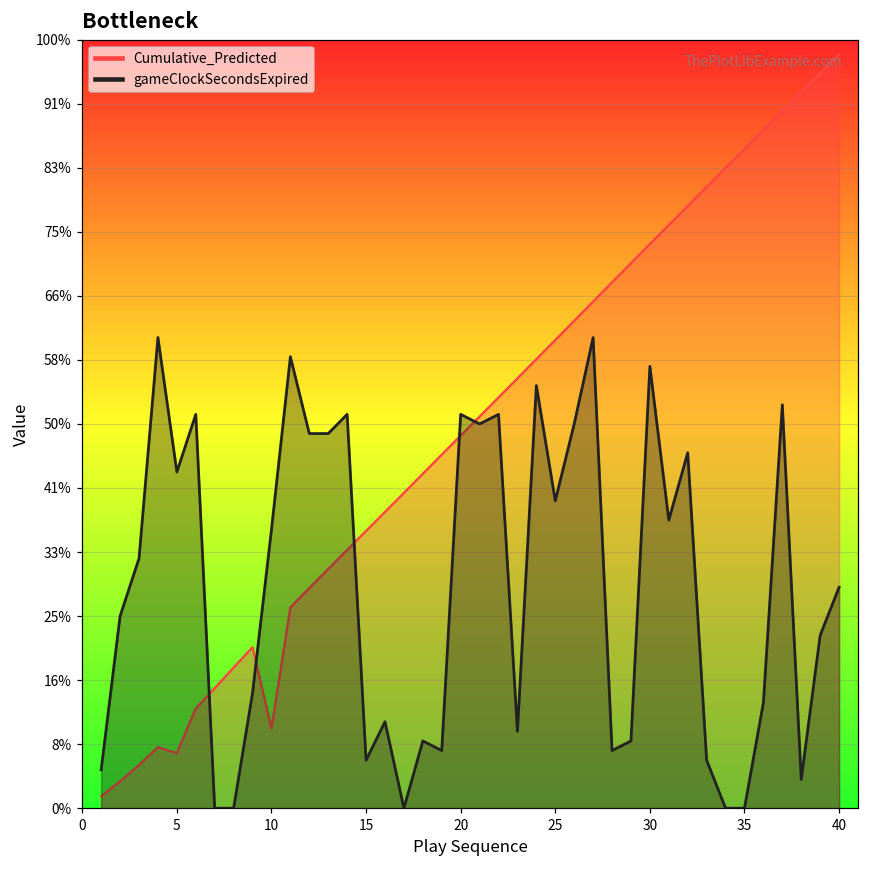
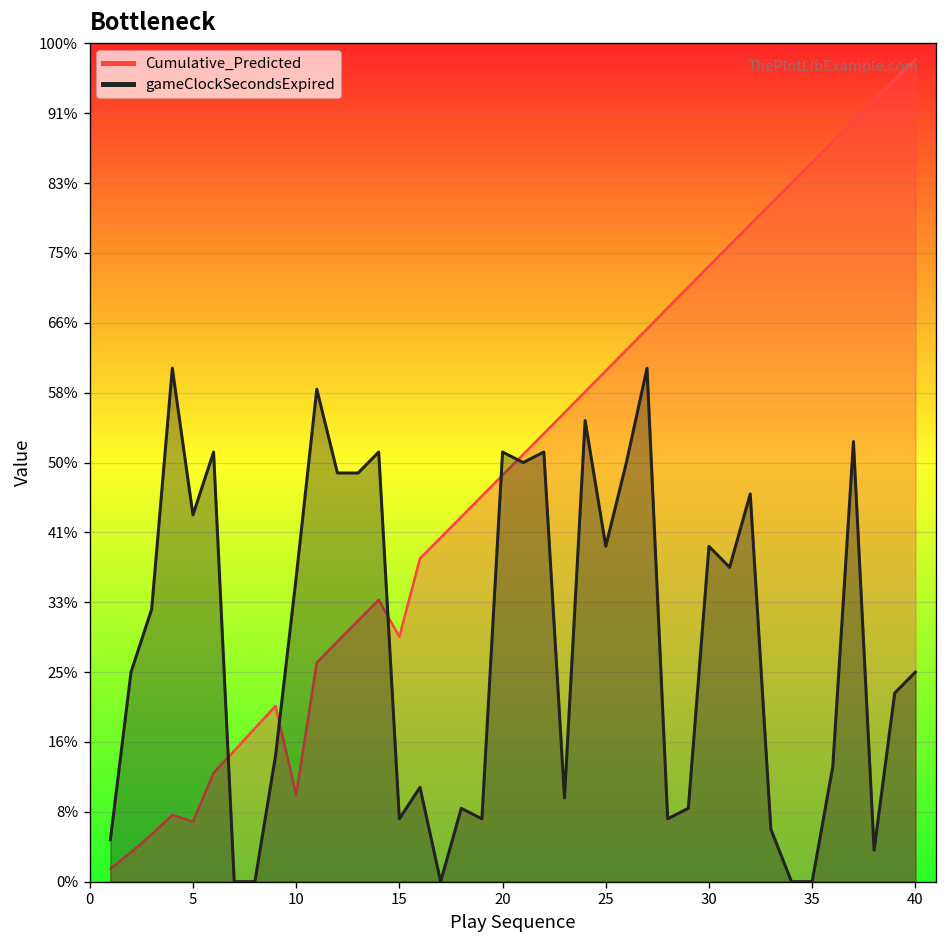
  {
    "Cumulative_Predicted": {
      "5": "7%",
      "10": "10%",
-     "15": "36%",
+     "15": "29%",
      "20": "48%",
      "25": "61%",
      "30": "73%",
      "35": "86%",
      "40": "98%"
    },
    "gameClockSecondsExpired": {
      "5": "44%",
      "10": "36%",
-     "15": "6%",
+     "15": "8%",
      "20": "51%",
      "25": "40%",
-     "30": "58%",
+     "30": "40%",
      "35": "0%",
-     "40": "29%"
+     "40": "25%"
    }
  }
